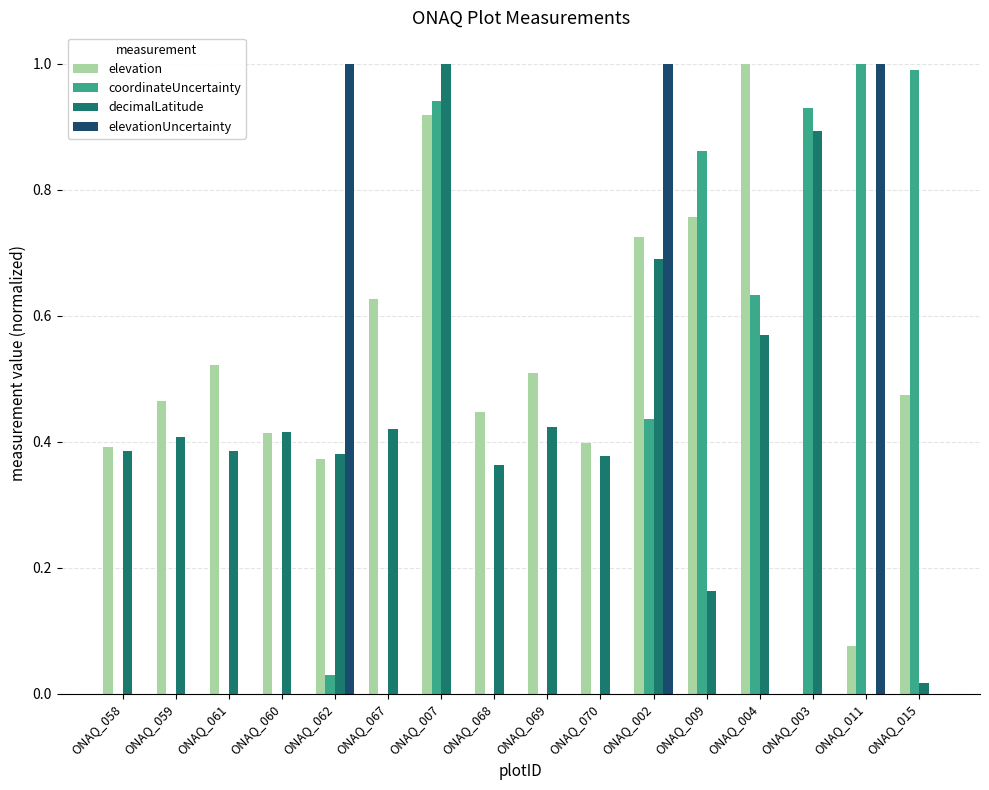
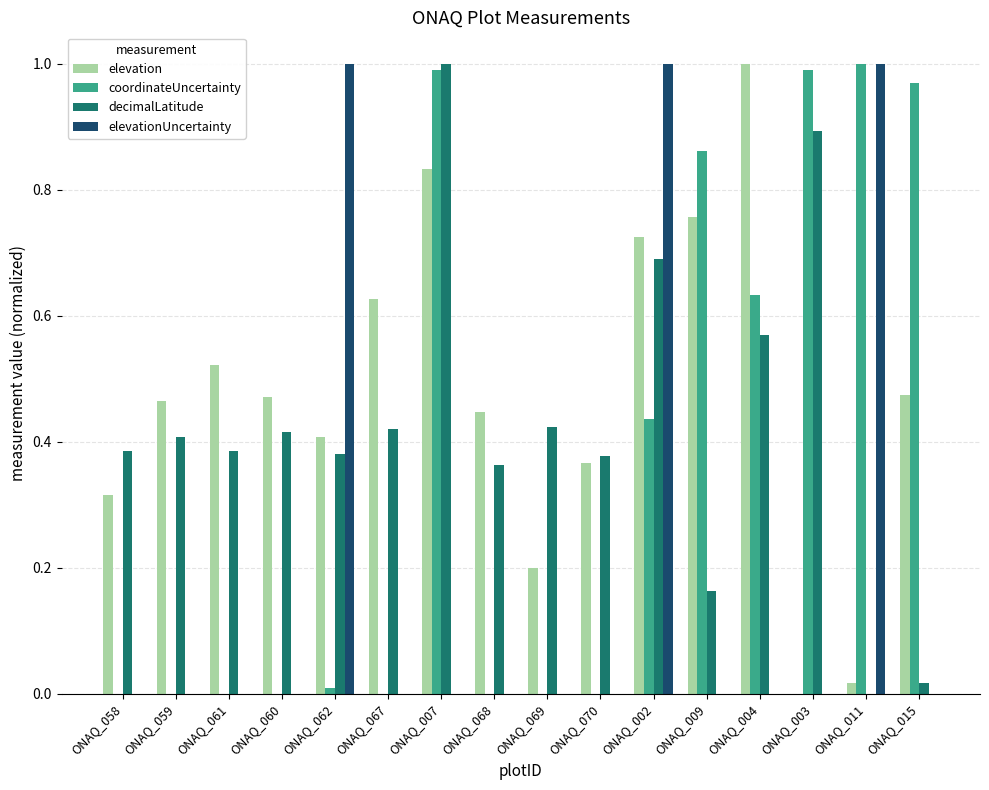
  {
    "elevation": {
-     "ONAQ_058": 0.39,
+     "ONAQ_058": 0.31,
      "ONAQ_059": 0.46,
      "ONAQ_061": 0.52,
-     "ONAQ_060": 0.41,
-     "ONAQ_062": 0.37,
+     "ONAQ_060": 0.47,
+     "ONAQ_062": 0.41,
      "ONAQ_067": 0.63,
-     "ONAQ_007": 0.92,
+     "ONAQ_007": 0.83,
      "ONAQ_068": 0.45,
-     "ONAQ_069": 0.51,
-     "ONAQ_070": 0.40,
+     "ONAQ_069": 0.20,
+     "ONAQ_070": 0.37,
      "ONAQ_002": 0.72,
      "ONAQ_009": 0.76,
      "ONAQ_004": 1.00,
      "ONAQ_003": 0.00,
-     "ONAQ_011": 0.08,
+     "ONAQ_011": 0.02,
      "ONAQ_015": 0.47
    },
    "coordinateUncertainty": {
      "ONAQ_058": 0.00,
      "ONAQ_059": 0.00,
      "ONAQ_061": 0.00,
      "ONAQ_060": 0.00,
-     "ONAQ_062": 0.03,
+     "ONAQ_062": 0.01,
      "ONAQ_067": 0.00,
-     "ONAQ_007": 0.94,
+     "ONAQ_007": 0.99,
      "ONAQ_068": 0.00,
      "ONAQ_069": 0.00,
      "ONAQ_070": 0.00,
      "ONAQ_002": 0.44,
      "ONAQ_009": 0.86,
      "ONAQ_004": 0.63,
-     "ONAQ_003": 0.93,
+     "ONAQ_003": 0.99,
      "ONAQ_011": 1.00,
-     "ONAQ_015": 0.99
+     "ONAQ_015": 0.97
    }
  }
